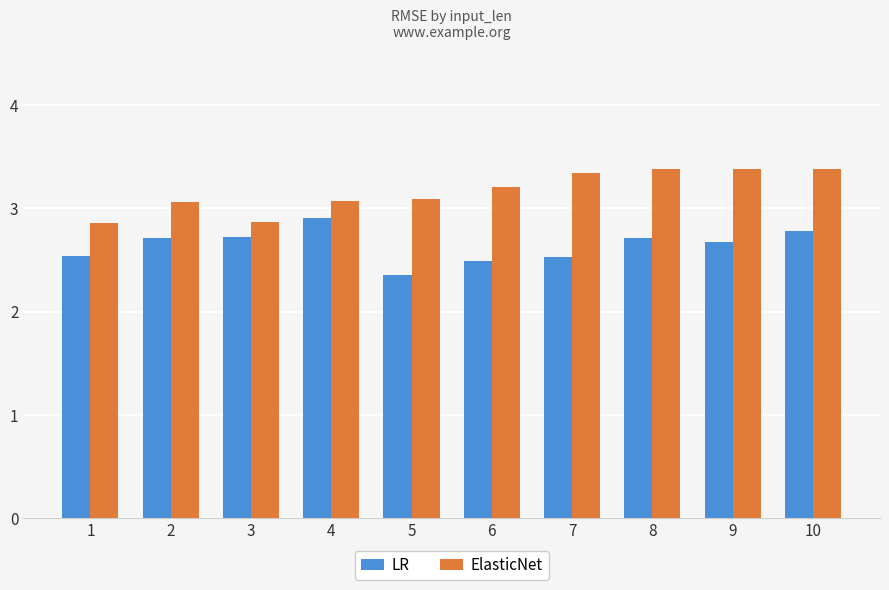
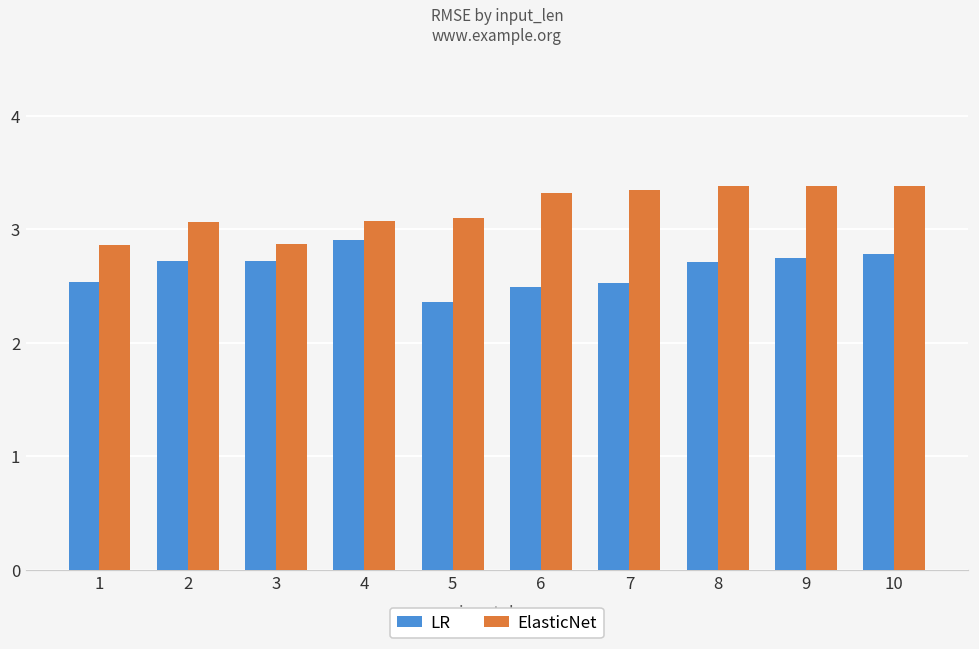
  {
    "LR": {
      "1": 2.54,
      "2": 2.72,
      "3": 2.72,
      "4": 2.91,
      "5": 2.36,
      "6": 2.49,
      "7": 2.53,
      "8": 2.71,
-     "9": 2.67,
+     "9": 2.75,
      "10": 2.78
    },
    "ElasticNet": {
      "1": 2.86,
      "2": 3.07,
      "3": 2.86,
      "4": 3.07,
      "5": 3.09,
-     "6": 3.21,
+     "6": 3.32,
      "7": 3.35,
      "8": 3.38,
      "9": 3.38,
      "10": 3.38
    }
  }
